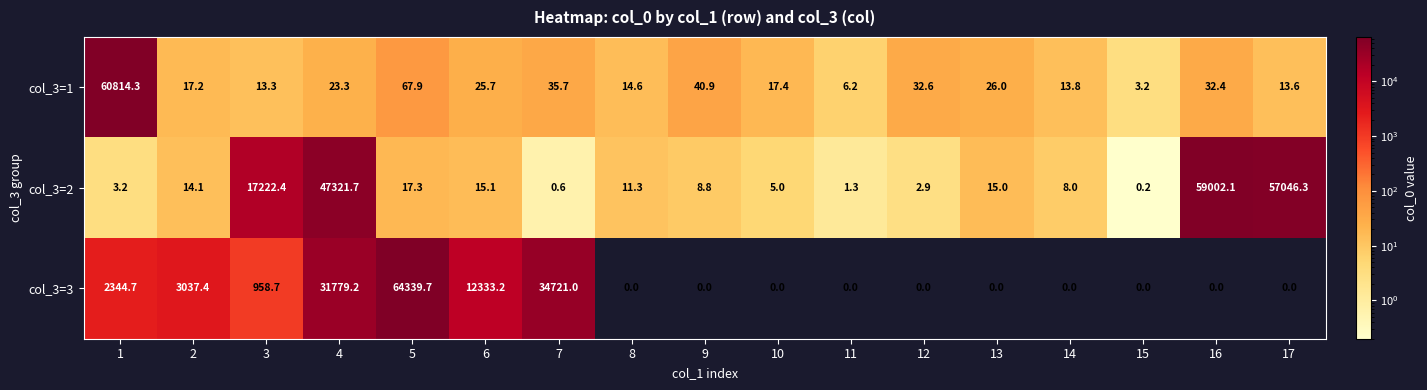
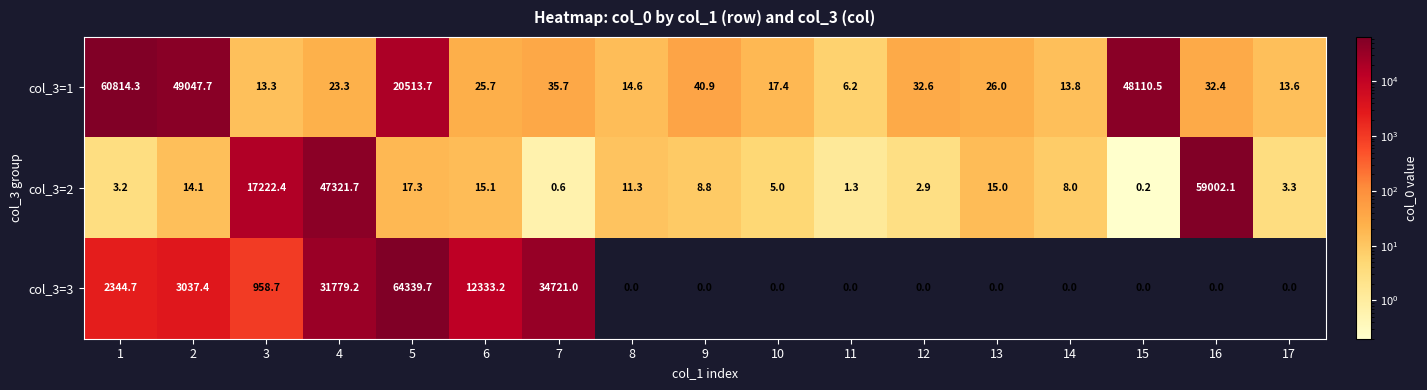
  {
    "col_3=1": {
      "1": 60814.3,
-     "2": 17.2,
+     "2": 49047.7,
      "3": 13.3,
      "4": 23.3,
-     "5": 67.9,
+     "5": 20513.7,
      "6": 25.7,
      "7": 35.7,
      "8": 14.6,
      "9": 40.9,
      "10": 17.4,
      "11": 6.2,
      "12": 32.6,
      "13": 26.0,
      "14": 13.8,
-     "15": 3.2,
+     "15": 48110.5,
      "16": 32.4,
      "17": 13.6
    },
    "col_3=2": {
      "1": 3.2,
      "2": 14.1,
      "3": 17222.4,
      "4": 47321.7,
      "5": 17.3,
      "6": 15.1,
      "7": 0.6,
      "8": 11.3,
      "9": 8.8,
      "10": 5.0,
      "11": 1.3,
      "12": 2.9,
      "13": 15.0,
      "14": 8.0,
      "15": 0.2,
      "16": 59002.1,
-     "17": 57046.3
+     "17": 3.3
    },
    "col_3=3": {
      "1": 2344.7,
      "2": 3037.4,
      "3": 958.7,
      "4": 31779.2,
      "5": 64339.7,
      "6": 12333.2,
      "7": 34721.0
    }
  }
